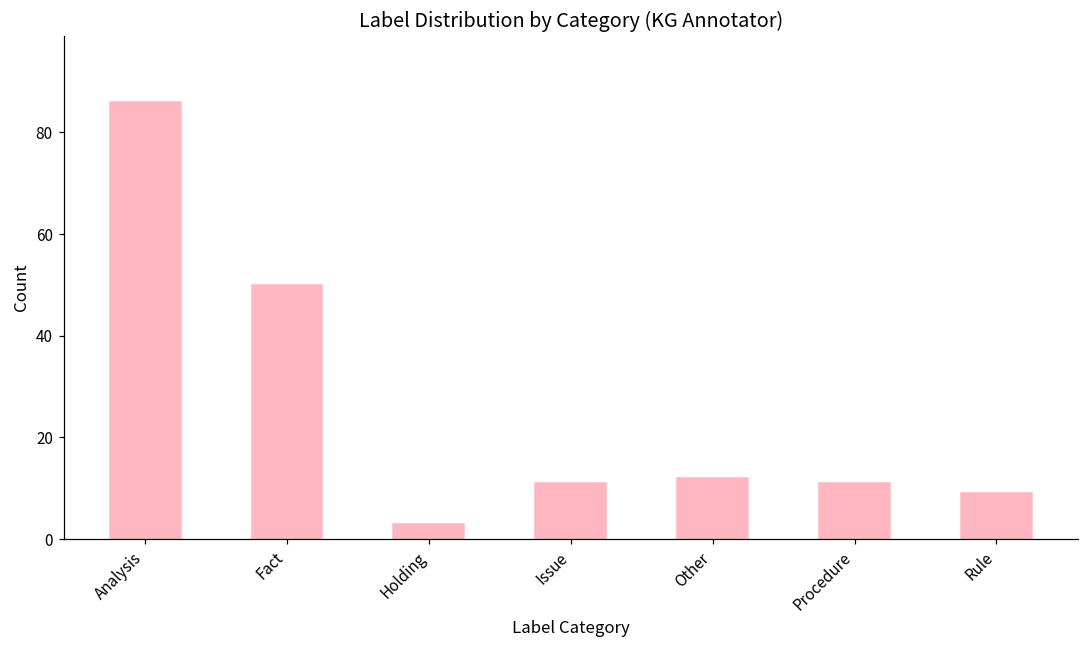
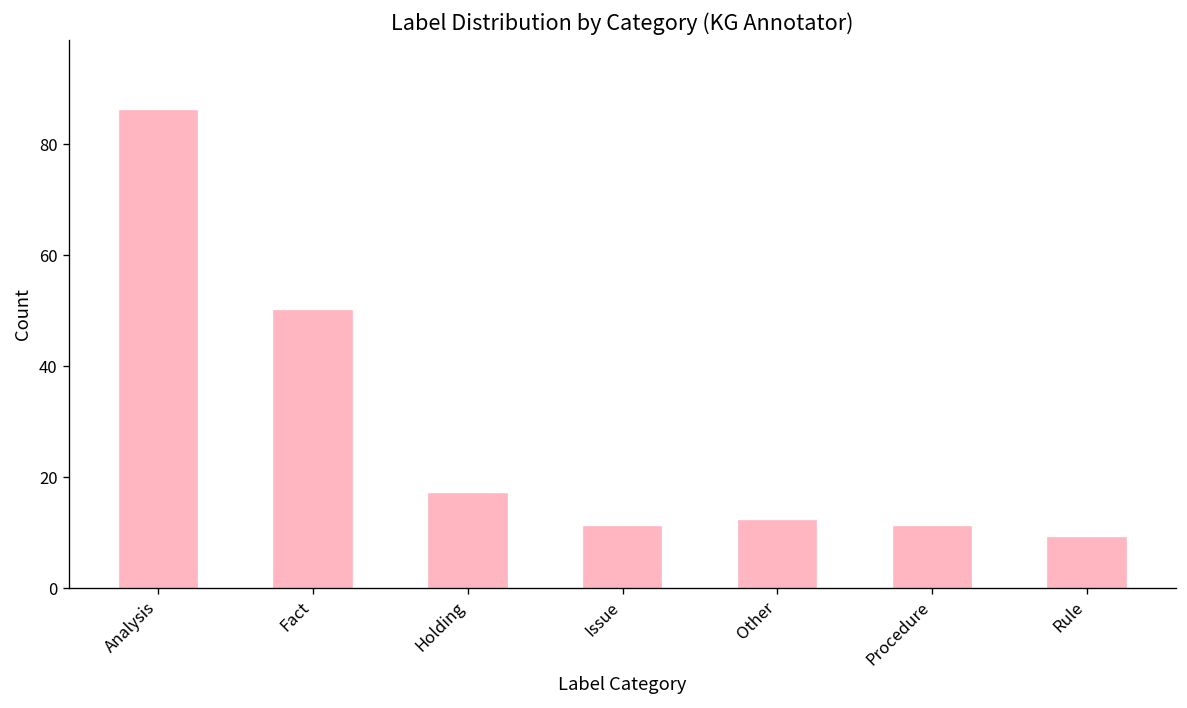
  {
    "Analysis": 86,
    "Fact": 50,
-   "Holding": 3,
+   "Holding": 17,
    "Issue": 11,
    "Other": 12,
    "Procedure": 11,
    "Rule": 9
  }
